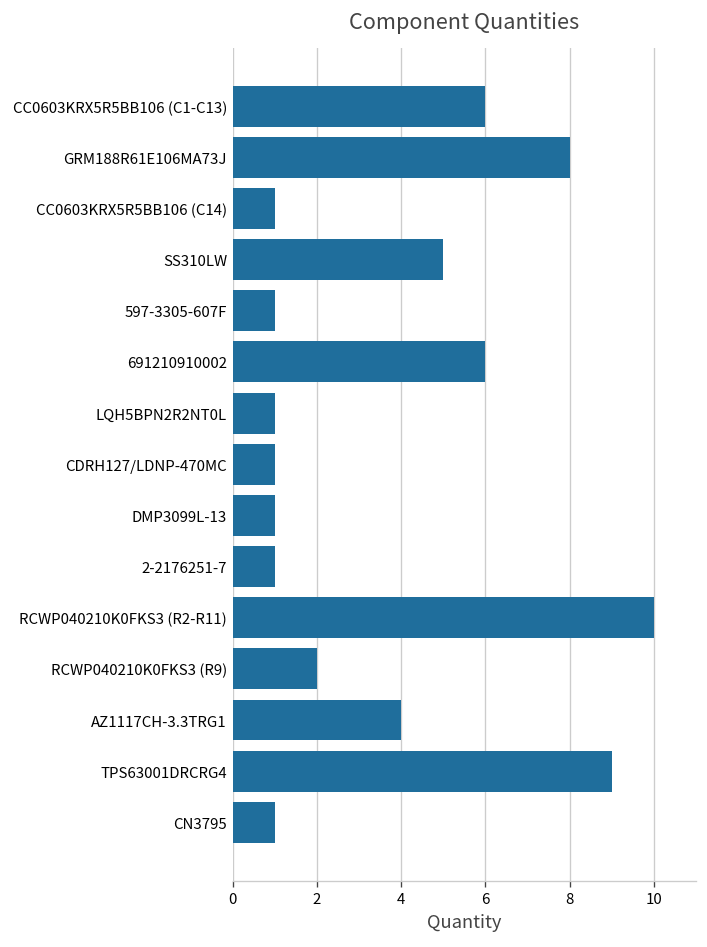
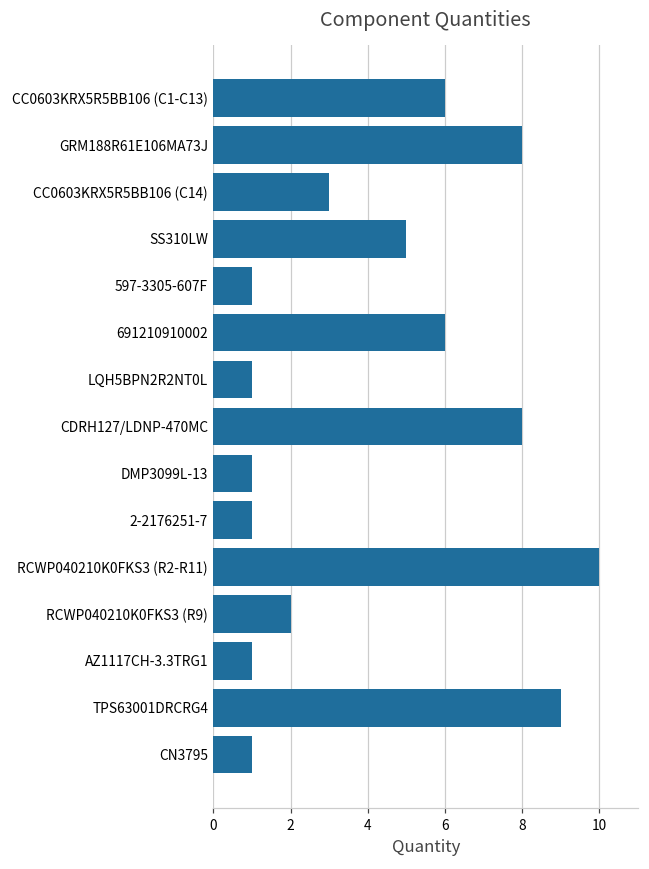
  {
    "CC0603KRX5R5BB106 (C1-C13)": 6,
    "GRM188R61E106MA73J": 8,
-   "CC0603KRX5R5BB106 (C14)": 1,
+   "CC0603KRX5R5BB106 (C14)": 3,
    "SS310LW": 5,
    "597-3305-607F": 1,
    "691210910002": 6,
    "LQH5BPN2R2NT0L": 1,
-   "CDRH127/LDNP-470MC": 1,
+   "CDRH127/LDNP-470MC": 8,
    "DMP3099L-13": 1,
    "2-2176251-7": 1,
    "RCWP040210K0FKS3 (R2-R11)": 10,
    "RCWP040210K0FKS3 (R9)": 2,
-   "AZ1117CH-3.3TRG1": 4,
+   "AZ1117CH-3.3TRG1": 1,
    "TPS63001DRCRG4": 9,
    "CN3795": 1
  }
